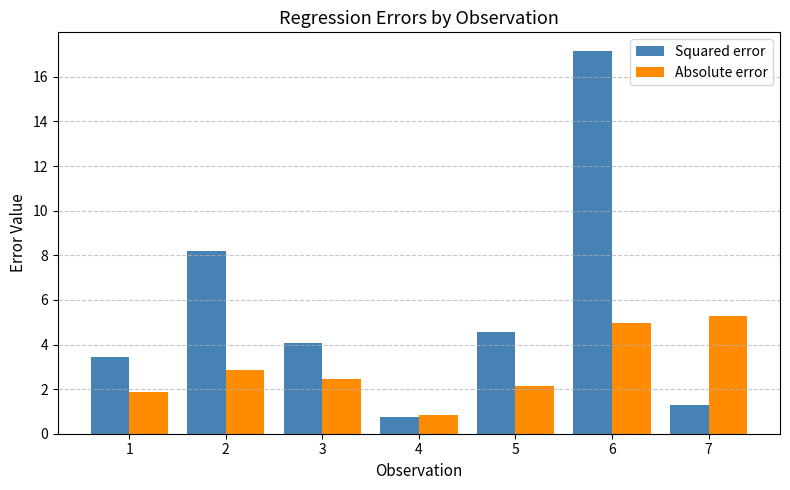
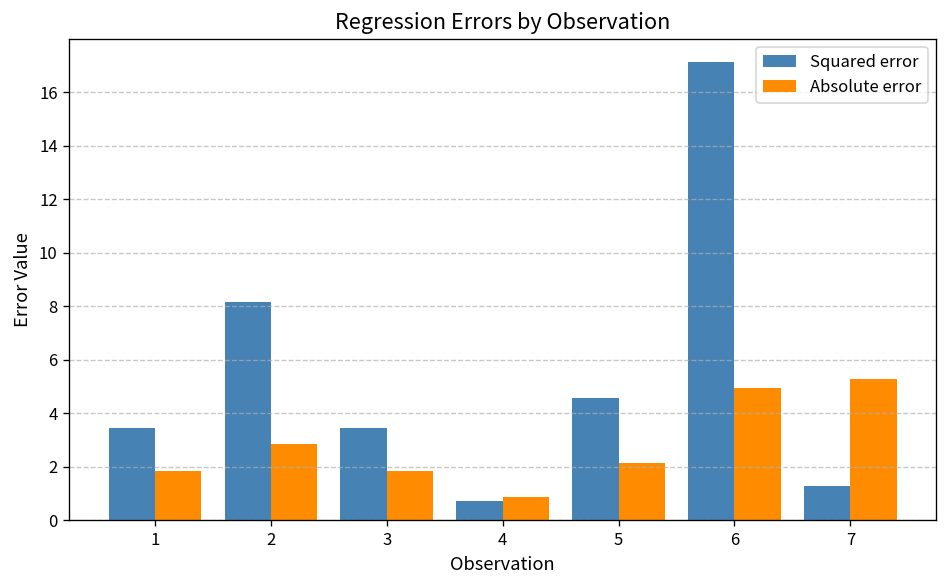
  {
    "Squared error": {
      "1": 3.5,
      "2": 8.2,
-     "3": 4.1,
+     "3": 3.5,
      "4": 0.7,
      "5": 4.6,
      "6": 17.1,
      "7": 1.3
    },
    "Absolute error": {
      "1": 1.9,
      "2": 2.9,
-     "3": 2.4,
+     "3": 1.9,
      "4": 0.9,
      "5": 2.1,
      "6": 5.0,
      "7": 5.3
    }
  }
